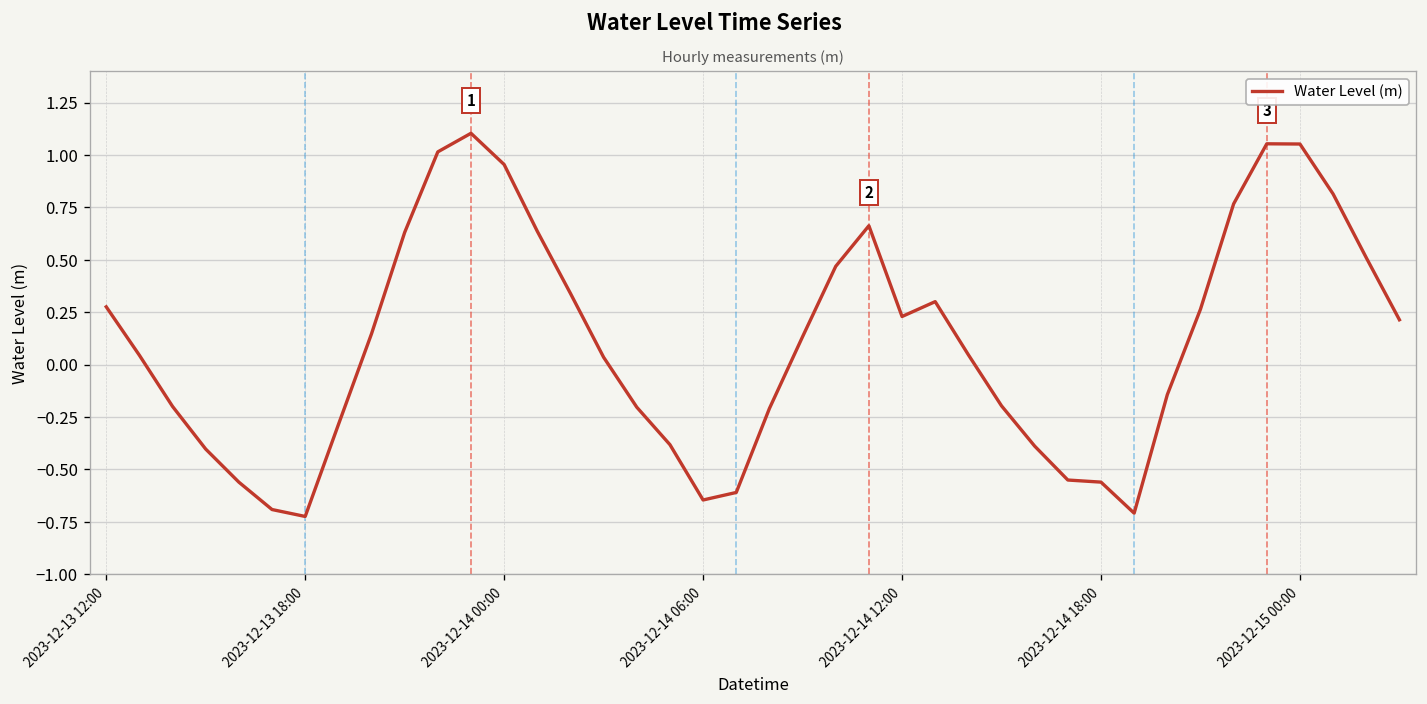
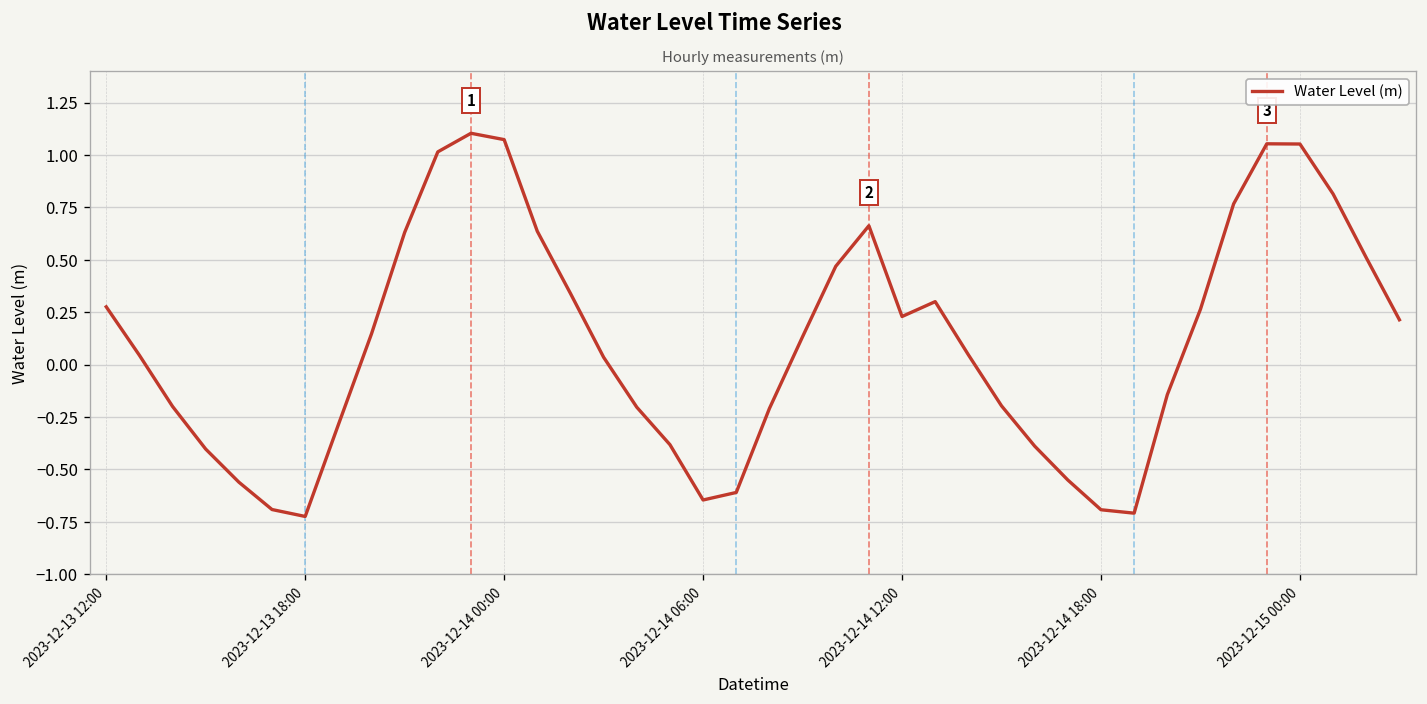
  {
    "2023-12-13 12:00": 0.28,
    "2023-12-13 18:00": -0.72,
-   "2023-12-14 00:00": 0.95,
+   "2023-12-14 00:00": 1.07,
    "2023-12-14 06:00": -0.65,
    "2023-12-14 12:00": 0.23,
-   "2023-12-14 18:00": -0.56,
+   "2023-12-14 18:00": -0.69,
    "2023-12-15 00:00": 1.05
  }
